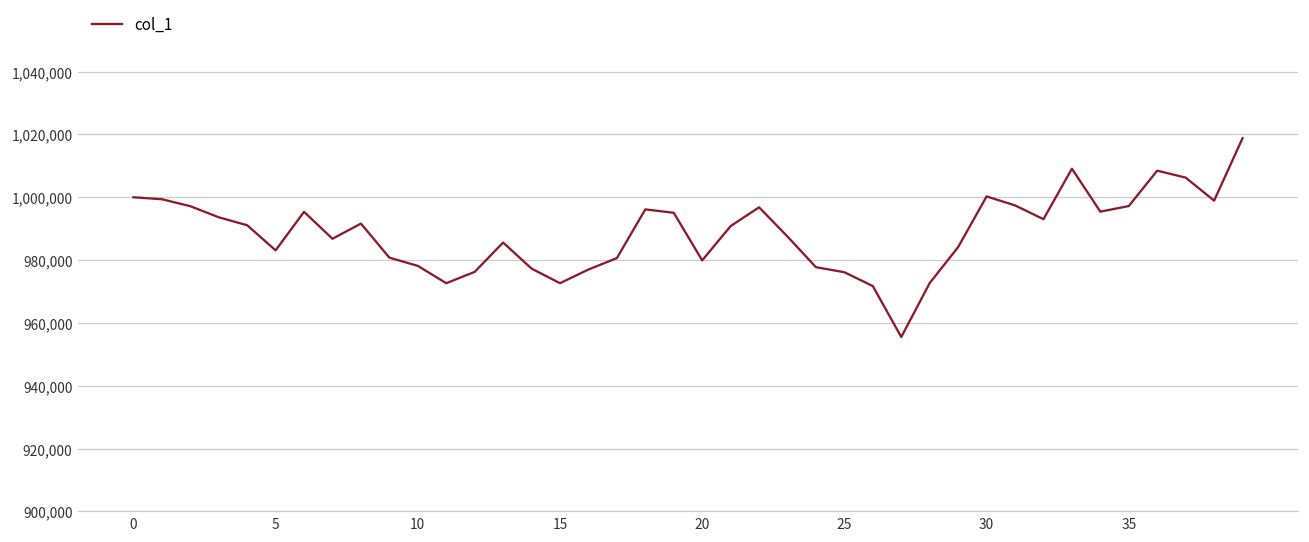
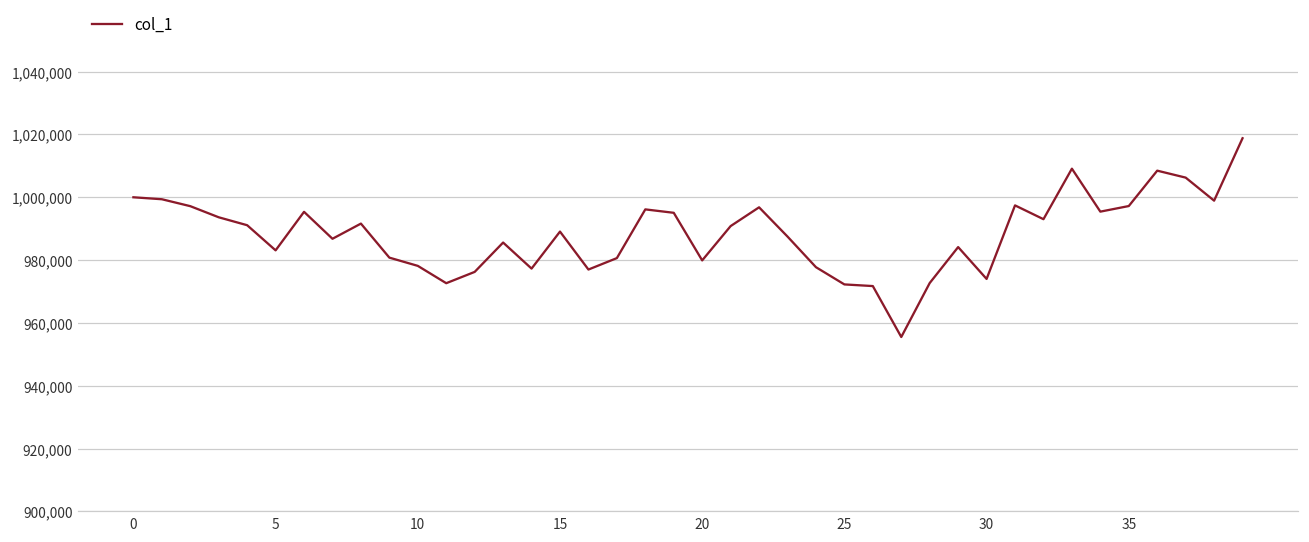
  {
    "0": "1,000,000",
    "5": "983,000",
    "10": "978,000",
-   "15": "973,000",
+   "15": "989,000",
    "20": "980,000",
-   "25": "976,000",
-   "30": "1,000,000",
+   "25": "972,000",
+   "30": "974,000",
    "35": "997,000"
  }
